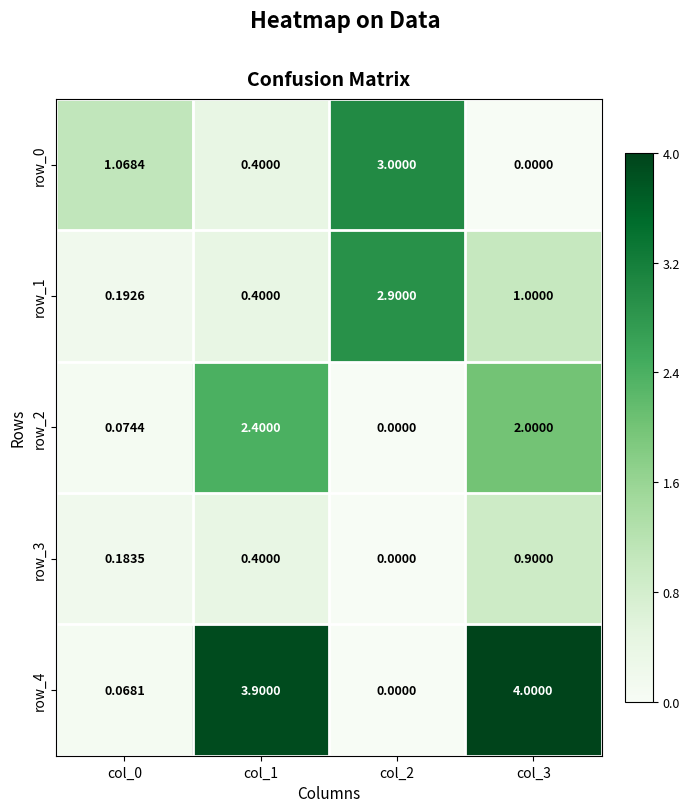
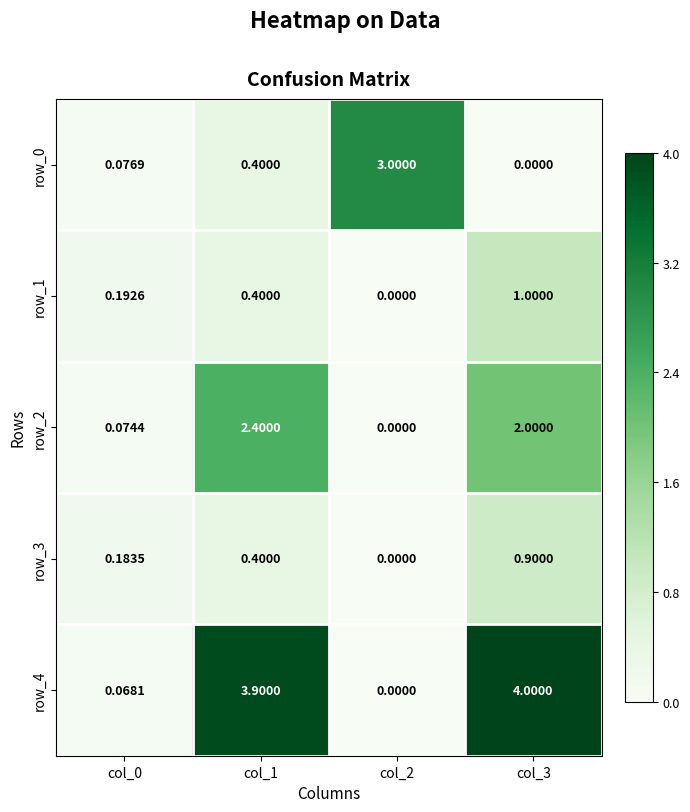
  {
    "row_0": {
-     "col_0": 1.0684,
+     "col_0": 0.0769,
      "col_1": 0.4000,
      "col_2": 3.0000,
      "col_3": 0.0000
    },
    "row_1": {
      "col_0": 0.1926,
      "col_1": 0.4000,
-     "col_2": 2.9000,
+     "col_2": 0.0000,
      "col_3": 1.0000
    },
    "row_2": {
      "col_0": 0.0744,
      "col_1": 2.4000,
      "col_2": 0.0000,
      "col_3": 2.0000
    },
    "row_3": {
      "col_0": 0.1835,
      "col_1": 0.4000,
      "col_2": 0.0000,
      "col_3": 0.9000
    },
    "row_4": {
      "col_0": 0.0681,
      "col_1": 3.9000,
      "col_2": 0.0000,
      "col_3": 4.0000
    }
  }
